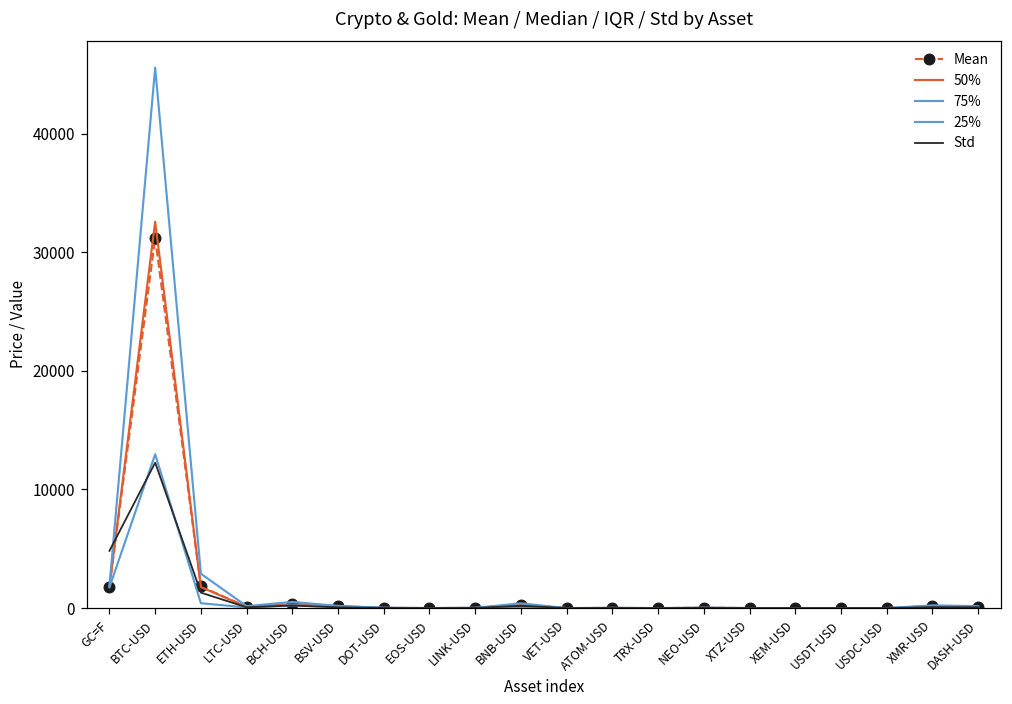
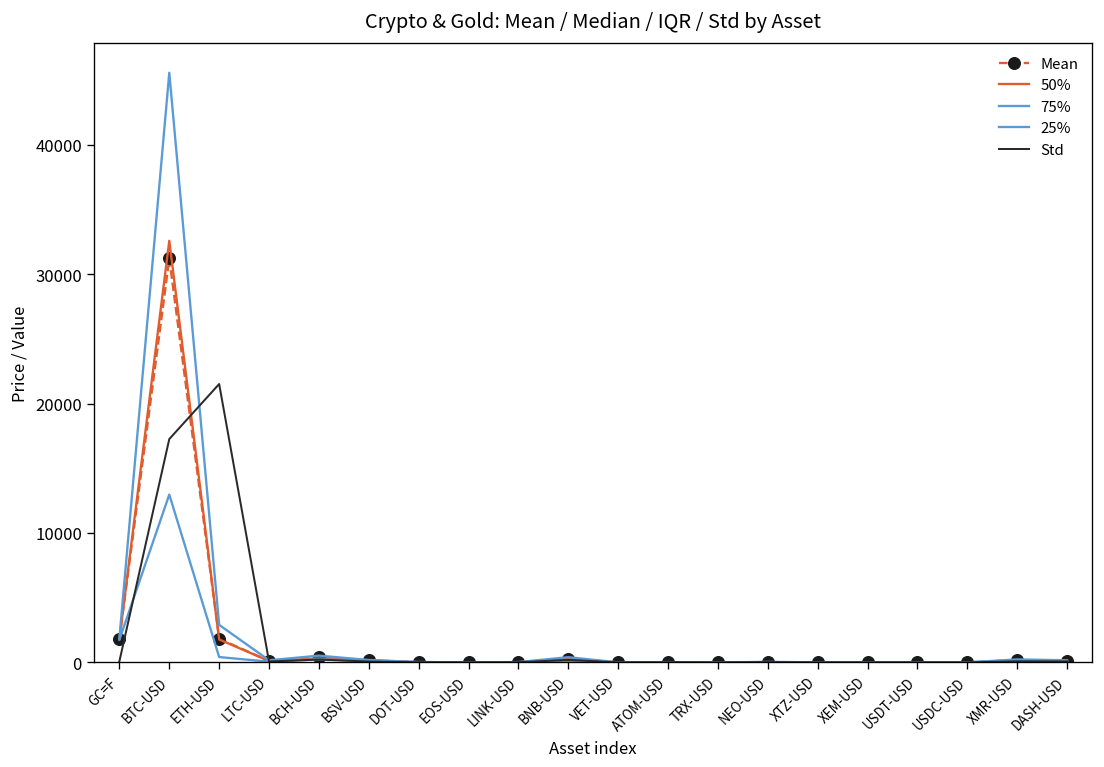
  {
    "Std": {
-     "GC=F": 4800,
-     "BTC-USD": 12300,
-     "ETH-USD": 1300
+     "GC=F": 100,
+     "BTC-USD": 17300,
+     "ETH-USD": 21500
    }
  }
